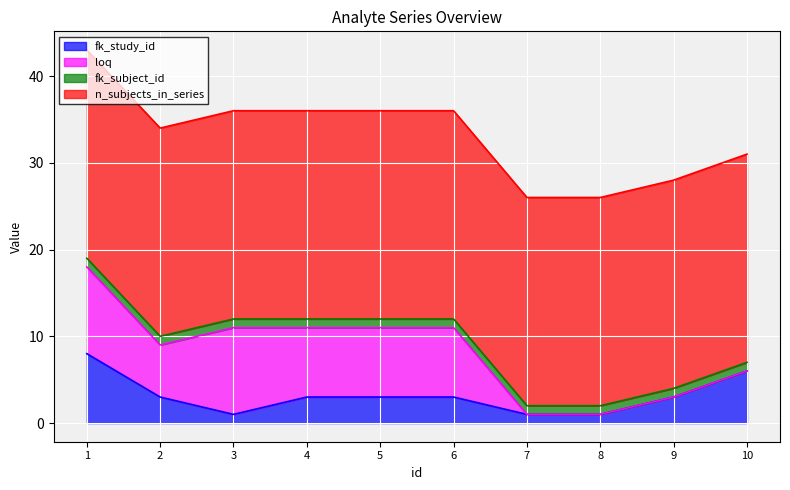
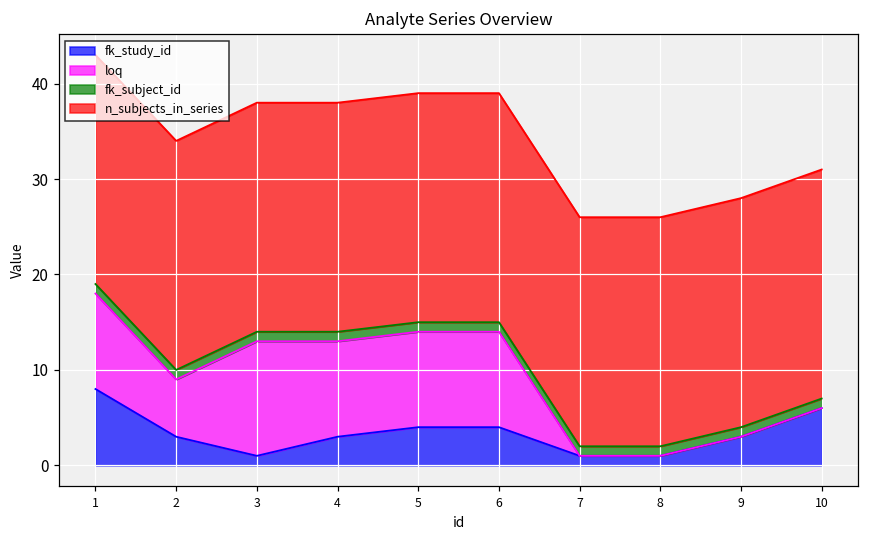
  {
    "fk_study_id": {
      "1": 8,
      "2": 3,
      "3": 1,
      "4": 3,
-     "5": 3,
-     "6": 3
+     "5": 4,
+     "6": 4
    },
    "loq": {
      "1": 10,
      "2": 6,
-     "3": 10,
-     "4": 8,
-     "5": 8,
-     "6": 8
+     "3": 12,
+     "4": 10,
+     "5": 10,
+     "6": 10
    },
    "fk_subject_id": {
      "1": 1,
      "2": 1,
      "3": 1,
      "4": 1,
      "5": 1,
      "6": 1,
      "7": 1,
      "8": 1,
      "9": 1,
      "10": 1
    },
    "n_subjects_in_series": {
      "2": 24,
      "3": 24,
      "4": 24,
      "5": 24,
      "6": 24,
      "7": 24,
      "8": 24,
      "9": 24,
      "10": 24
    }
  }
